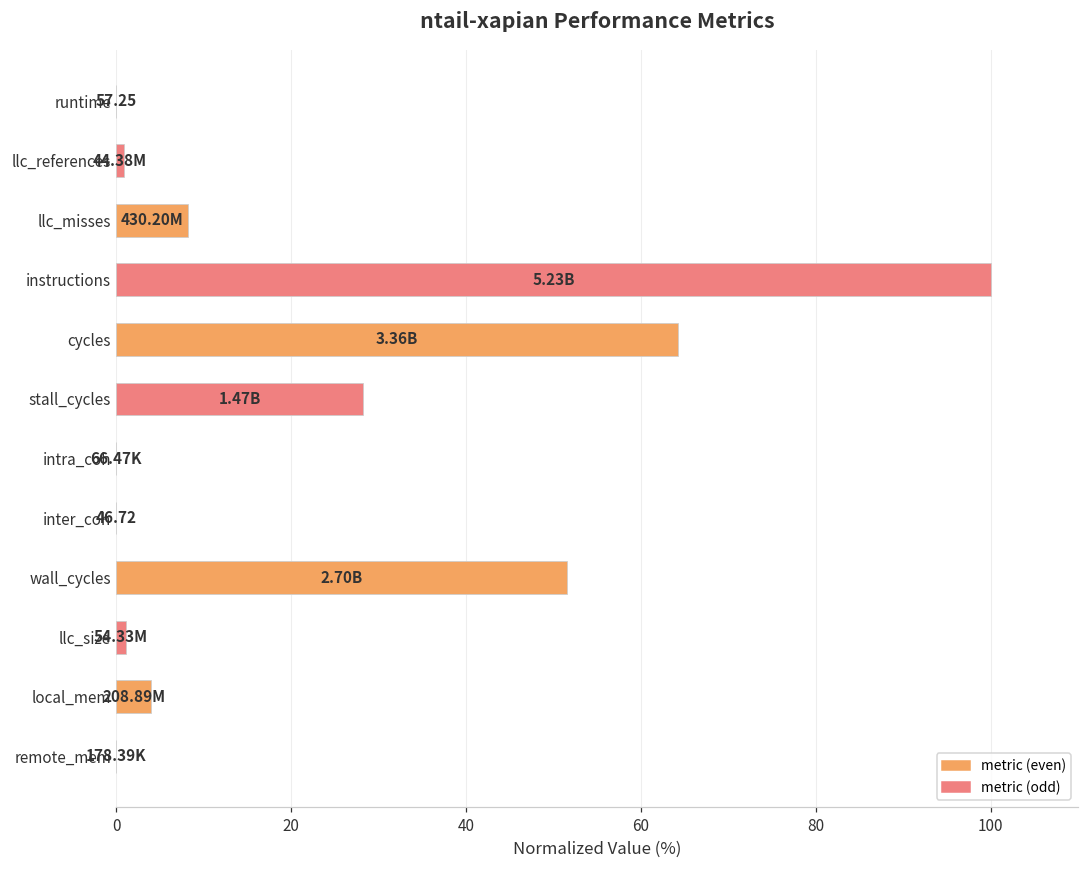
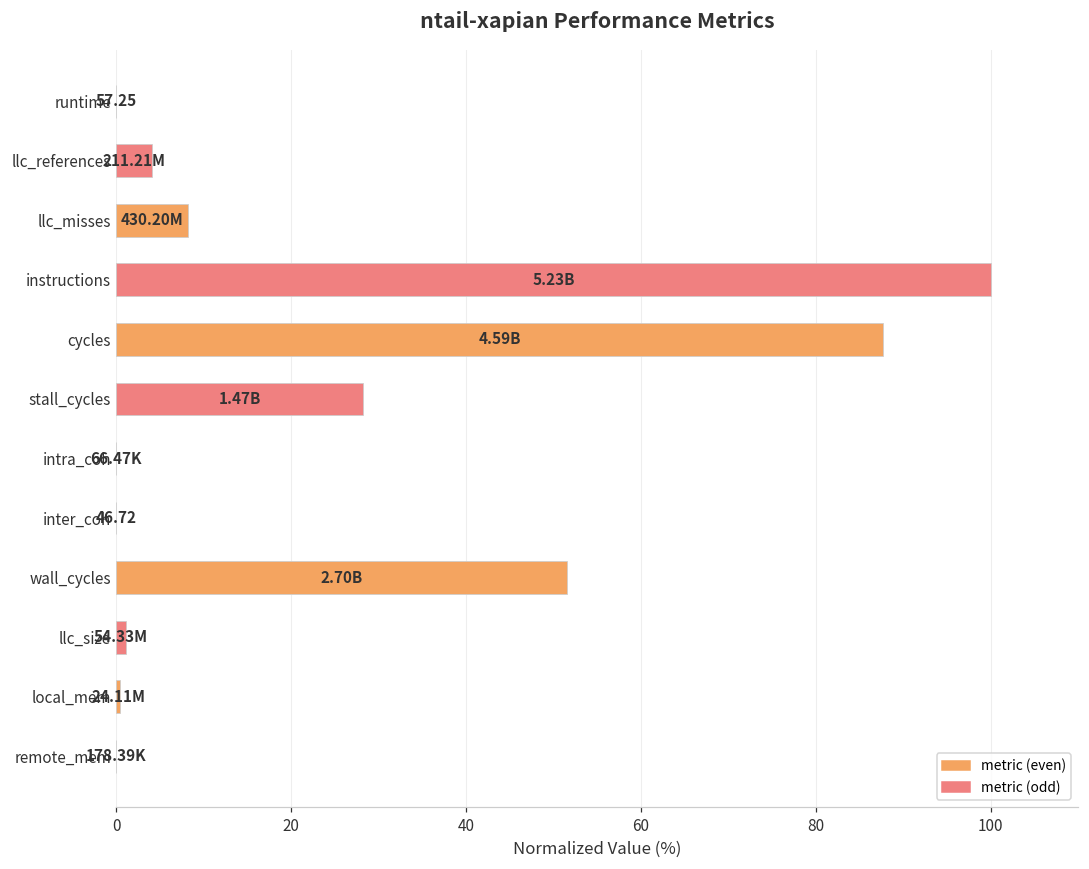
  {
-   "llc_references": "44.38M",
-   "cycles": "3.36B",
-   "local_mem": "208.89M"
+   "llc_references": "211.21M",
+   "cycles": "4.59B",
+   "local_mem": "24.11M"
  }
